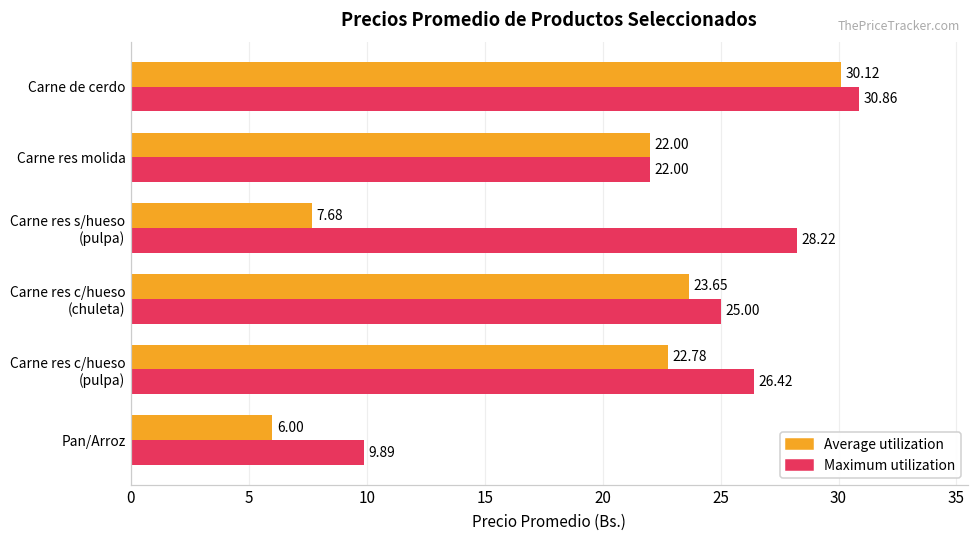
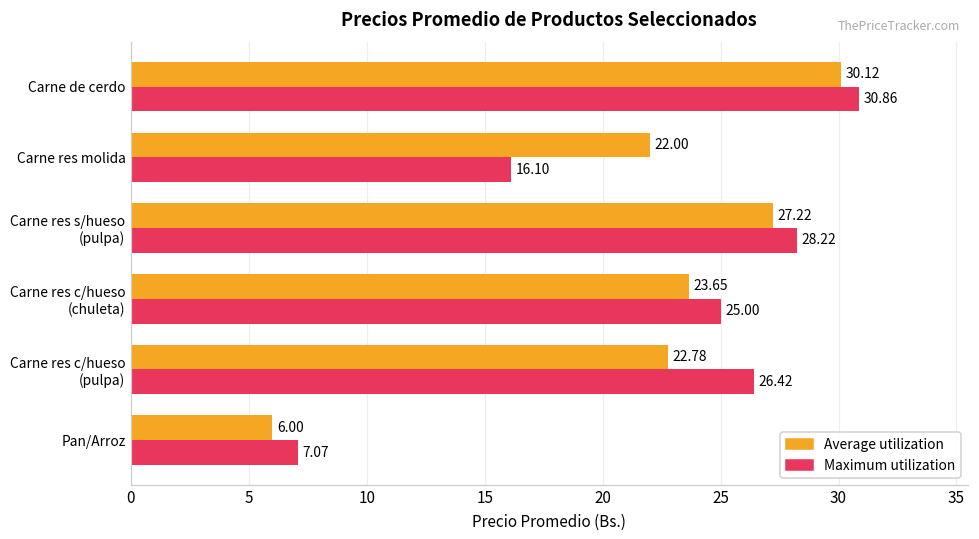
  {
    "Average utilization": {
      "Carne de cerdo": 30.12,
      "Carne res molida": 22.00,
-     "Carne res s/hueso (pulpa)": 7.68,
+     "Carne res s/hueso (pulpa)": 27.22,
      "Carne res c/hueso (chuleta)": 23.65,
      "Carne res c/hueso (pulpa)": 22.78,
      "Pan/Arroz": 6.00
    },
    "Maximum utilization": {
      "Carne de cerdo": 30.86,
-     "Carne res molida": 22.00,
+     "Carne res molida": 16.10,
      "Carne res s/hueso (pulpa)": 28.22,
      "Carne res c/hueso (chuleta)": 25.00,
      "Carne res c/hueso (pulpa)": 26.42,
-     "Pan/Arroz": 9.89
+     "Pan/Arroz": 7.07
    }
  }
